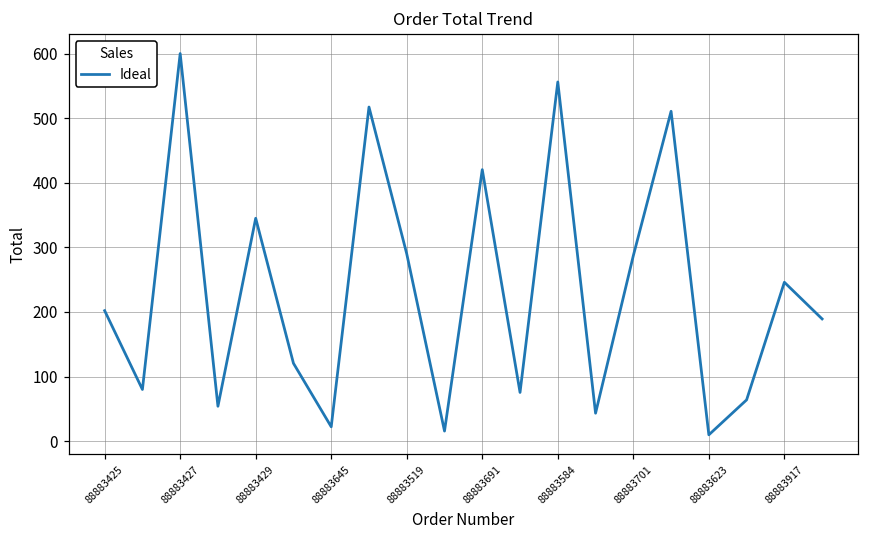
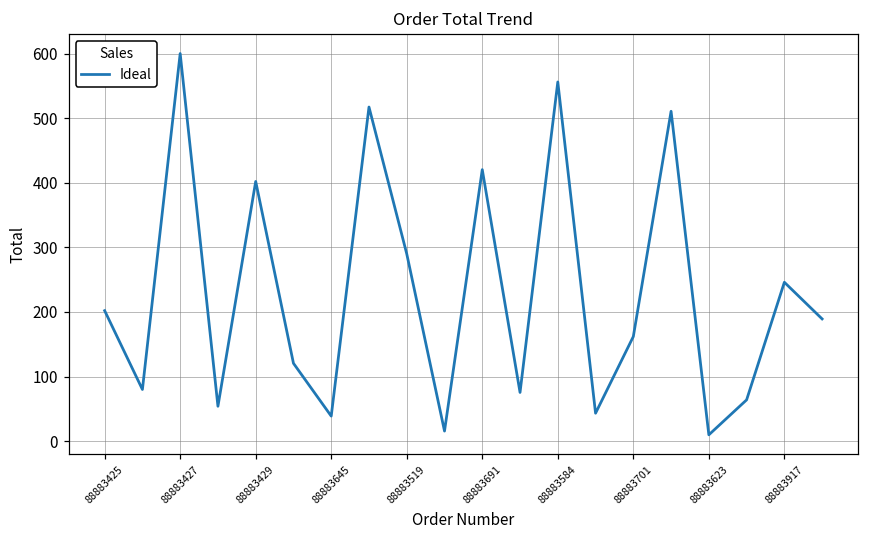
  {
    "88883425": 200,
    "88883427": 600,
-   "88883429": 350,
-   "88883645": 20,
+   "88883429": 400,
+   "88883645": 40,
    "88883519": 290,
    "88883691": 420,
    "88883584": 560,
-   "88883701": 290,
+   "88883701": 160,
    "88883623": 10,
    "88883917": 250
  }
